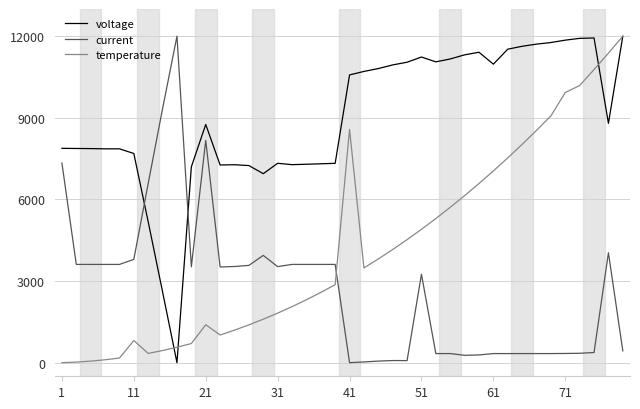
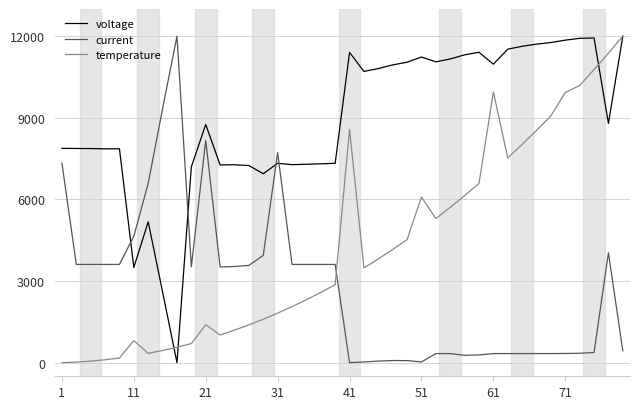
  {
    "voltage": {
      "1": 7900,
-     "11": 7700,
+     "11": 3500,
      "21": 8800,
      "31": 7300,
-     "41": 10600,
+     "41": 11400,
      "51": 11200,
      "61": 11000,
      "71": 11900
    },
    "current": {
      "1": 7300,
-     "11": 3800,
+     "11": 4600,
      "21": 8200,
-     "31": 3500,
+     "31": 7700,
      "41": 0,
-     "51": 3300,
+     "51": 0,
      "61": 300,
      "71": 300
    },
    "temperature": {
      "1": 0,
      "11": 800,
      "21": 1400,
      "31": 1800,
      "41": 8600,
-     "51": 4900,
-     "61": 7000,
+     "51": 6100,
+     "61": 10000,
      "71": 9900
    }
  }
